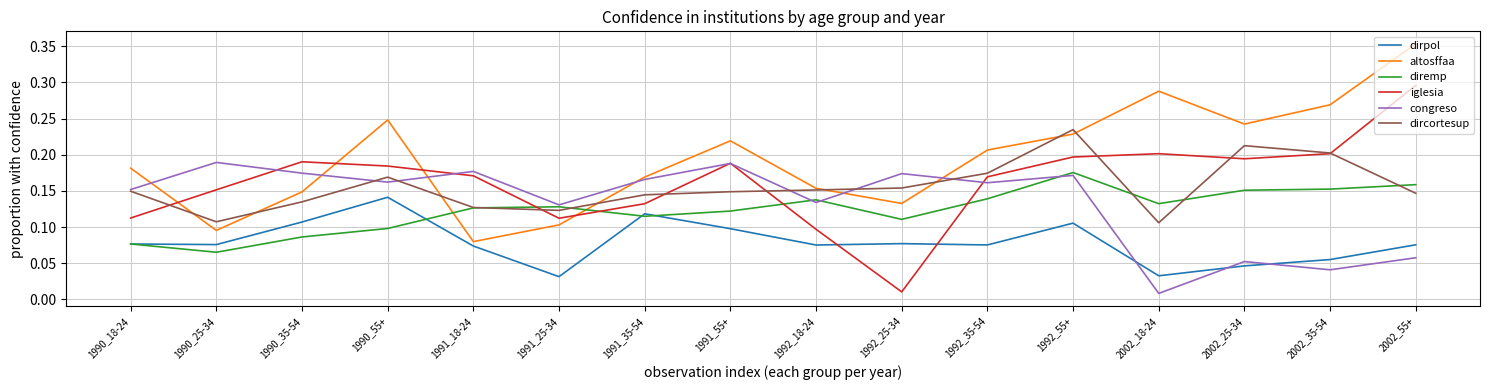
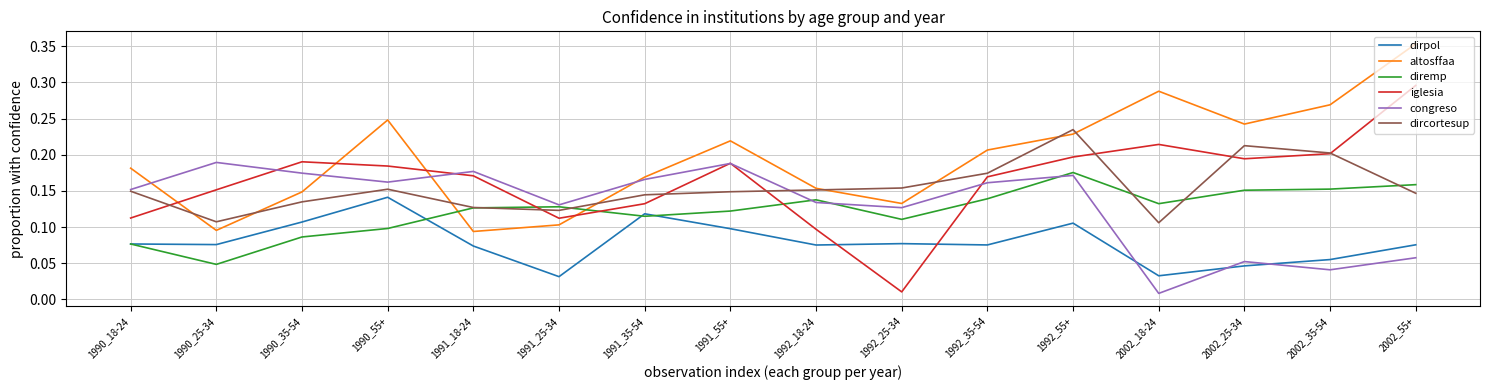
  {
    "dirpol": {
      "1990_25-34": 0.08,
      "1990_35-54": 0.11,
      "1990_55+": 0.14,
      "1991_18-24": 0.07,
      "1991_25-34": 0.03,
      "1991_55+": 0.10,
      "1992_18-24": 0.08,
      "1992_25-34": 0.08,
      "1992_35-54": 0.08,
      "1992_55+": 0.11,
      "2002_18-24": 0.03,
      "2002_25-34": 0.05,
      "2002_35-54": 0.06,
      "2002_55+": 0.08
    },
    "altosffaa": {
      "1990_18-24": 0.18,
      "1990_25-34": 0.10,
      "1990_35-54": 0.15,
      "1990_55+": 0.25,
-     "1991_18-24": 0.08,
+     "1991_18-24": 0.09,
      "1991_25-34": 0.10,
      "1991_55+": 0.22,
      "1992_25-34": 0.13,
      "1992_35-54": 0.21,
      "1992_55+": 0.23,
      "2002_18-24": 0.29,
      "2002_25-34": 0.24,
      "2002_35-54": 0.27
    },
    "diremp": {
-     "1990_25-34": 0.07,
+     "1990_25-34": 0.05,
      "1990_35-54": 0.09,
      "1990_55+": 0.10,
      "1991_55+": 0.12,
      "1992_18-24": 0.14,
      "1992_25-34": 0.11,
      "1992_35-54": 0.14,
      "1992_55+": 0.18,
      "2002_18-24": 0.13,
      "2002_25-34": 0.15,
      "2002_35-54": 0.15,
      "2002_55+": 0.16
    },
    "iglesia": {
      "1990_18-24": 0.11,
      "1990_25-34": 0.15,
      "1990_35-54": 0.19,
      "1990_55+": 0.18,
      "1991_18-24": 0.17,
      "1991_25-34": 0.11,
      "1991_35-54": 0.13,
      "1992_18-24": 0.10,
      "1992_25-34": 0.01,
      "1992_35-54": 0.17,
      "1992_55+": 0.20,
-     "2002_18-24": 0.20,
+     "2002_18-24": 0.21,
      "2002_25-34": 0.19
    },
    "congreso": {
      "1990_25-34": 0.19,
      "1990_35-54": 0.17,
      "1990_55+": 0.16,
      "1991_18-24": 0.18,
      "1992_18-24": 0.13,
-     "1992_25-34": 0.17,
+     "1992_25-34": 0.13,
      "1992_35-54": 0.16,
      "1992_55+": 0.17,
      "2002_18-24": 0.01,
      "2002_25-34": 0.05,
      "2002_35-54": 0.04,
      "2002_55+": 0.06
    },
    "dircortesup": {
      "1990_25-34": 0.11,
      "1990_35-54": 0.13,
-     "1990_55+": 0.17,
+     "1990_55+": 0.15,
      "1991_25-34": 0.12,
      "1991_35-54": 0.14,
      "1991_55+": 0.15,
      "1992_25-34": 0.15,
      "1992_35-54": 0.17,
      "1992_55+": 0.23,
      "2002_18-24": 0.11,
      "2002_25-34": 0.21,
      "2002_55+": 0.15
    }
  }
